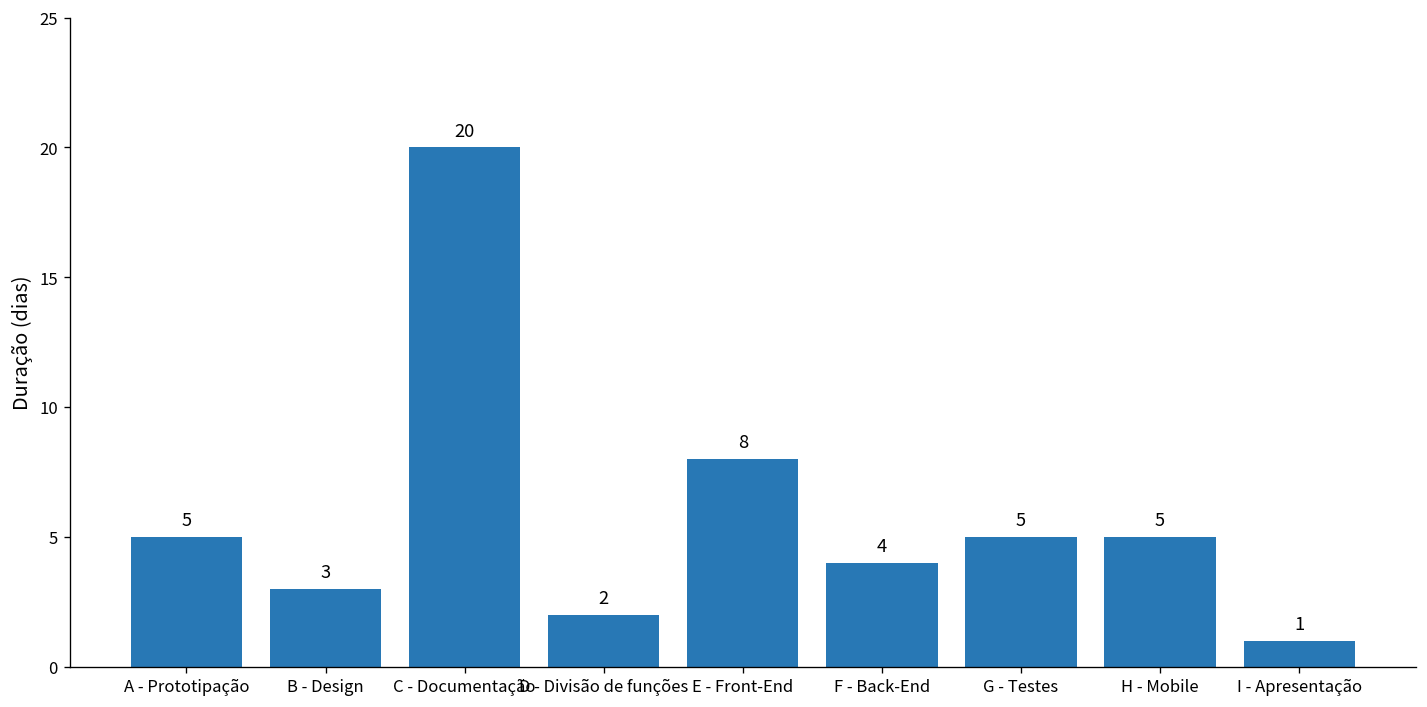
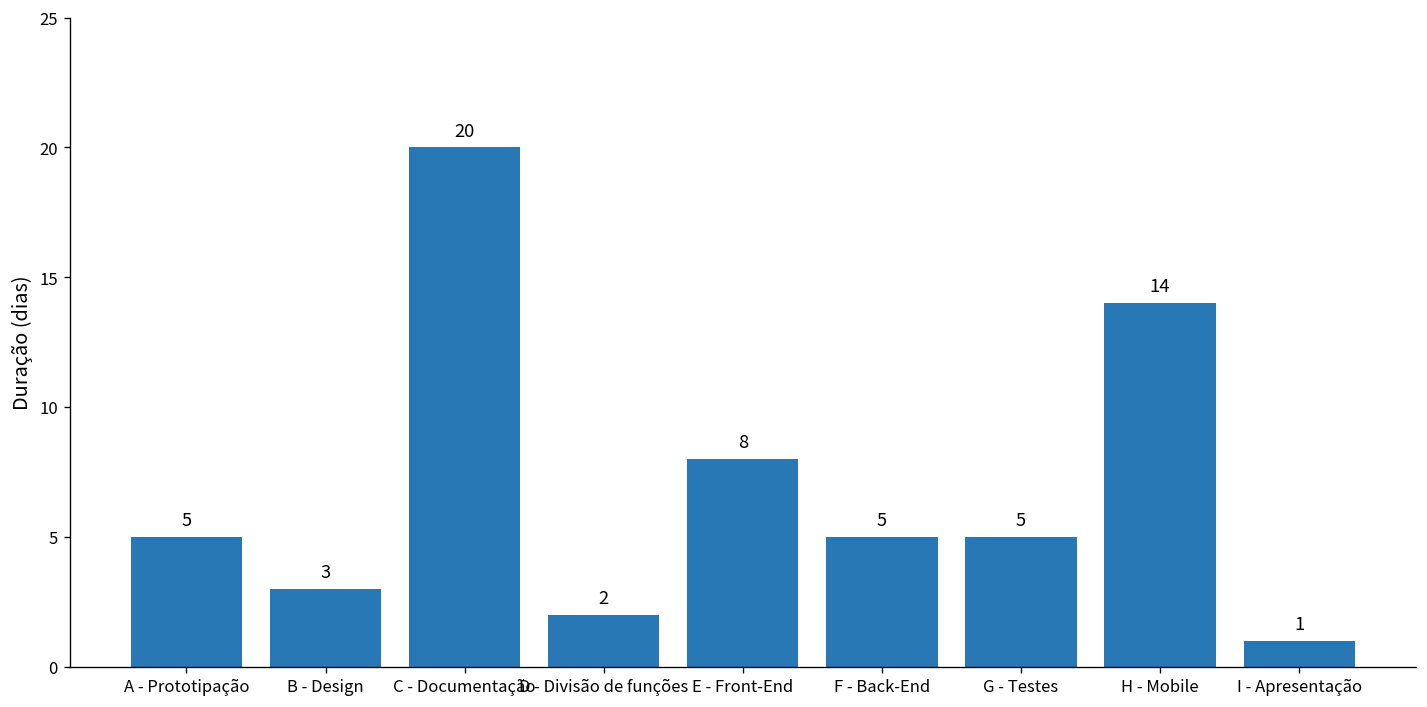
  {
    "A - Prototipação": 5,
    "B - Design": 3,
    "C - Documentação": 20,
    "D - Divisão de funções": 2,
    "E - Front-End": 8,
-   "F - Back-End": 4,
+   "F - Back-End": 5,
    "G - Testes": 5,
-   "H - Mobile": 5,
+   "H - Mobile": 14,
    "I - Apresentação": 1
  }
